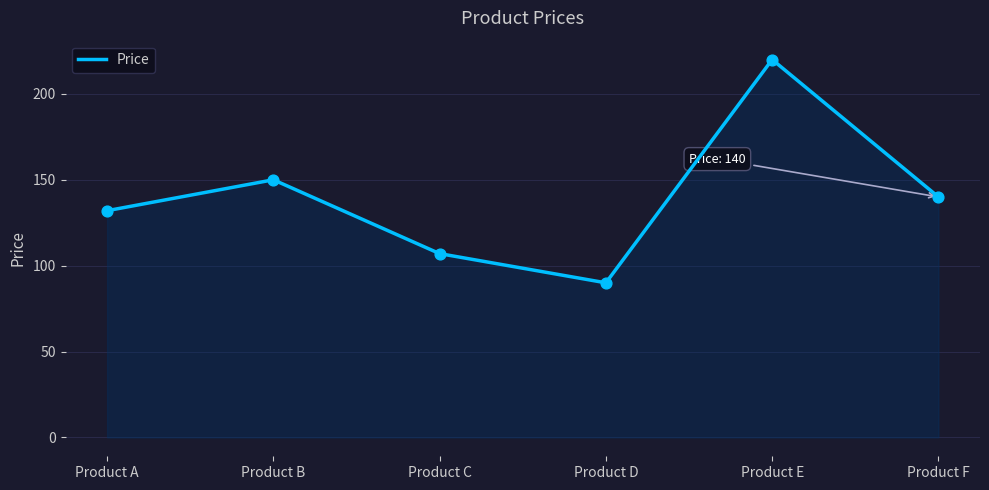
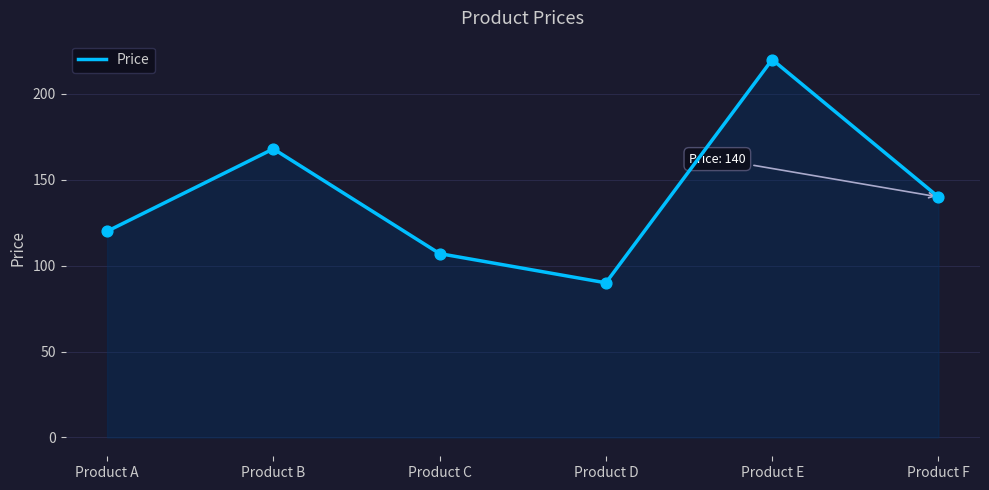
  {
-   "Product A": 132,
-   "Product B": 150,
+   "Product A": 120,
+   "Product B": 168,
    "Product C": 107,
    "Product D": 90,
    "Product E": 220
  }
